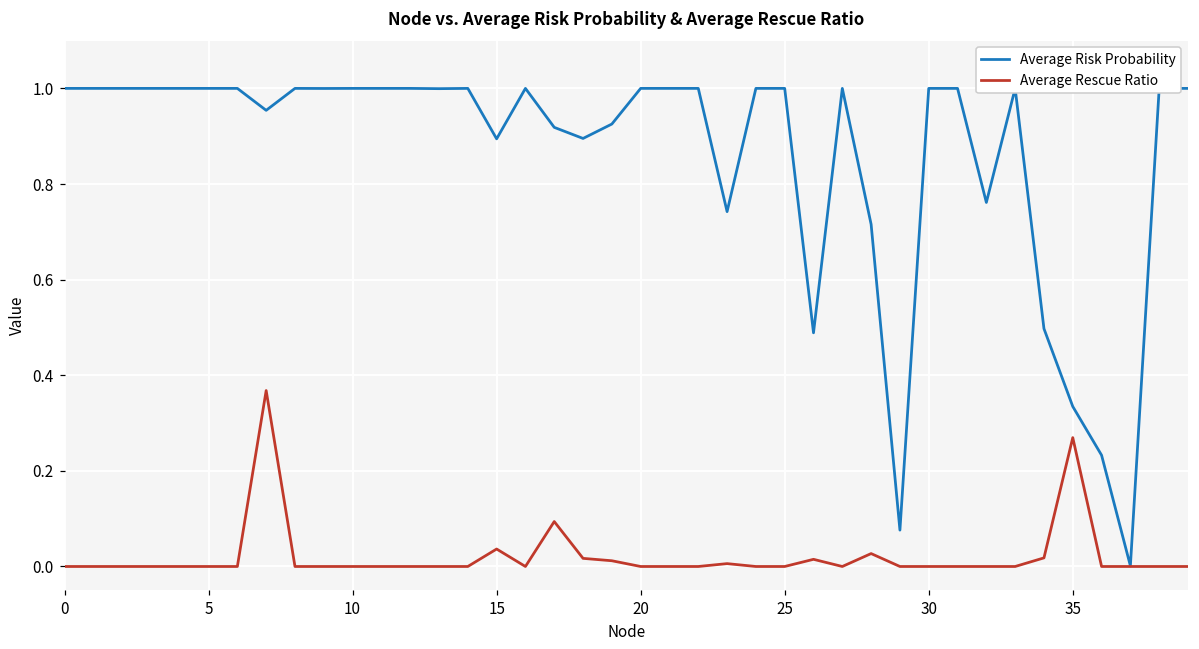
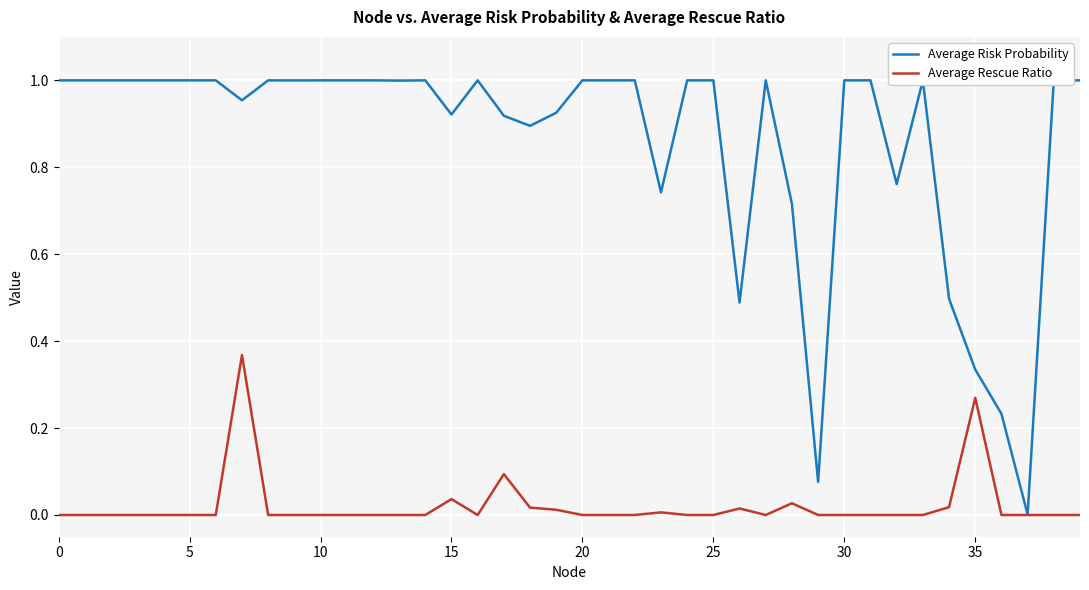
  {
    "Average Risk Probability": {
      "0": 1.00,
      "5": 1.00,
      "10": 1.00,
-     "15": 0.89,
+     "15": 0.92,
      "20": 1.00,
      "25": 1.00,
      "30": 1.00,
      "35": 0.33
    },
    "Average Rescue Ratio": {
      "0": 0.00,
      "5": 0.00,
      "10": 0.00,
      "15": 0.04,
      "20": 0.00,
      "25": 0.00,
      "30": 0.00,
      "35": 0.27
    }
  }
